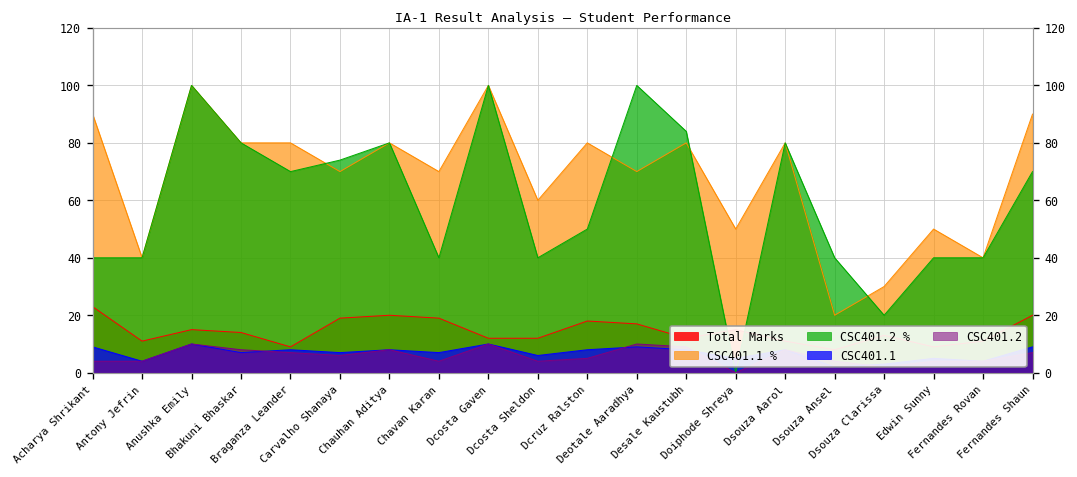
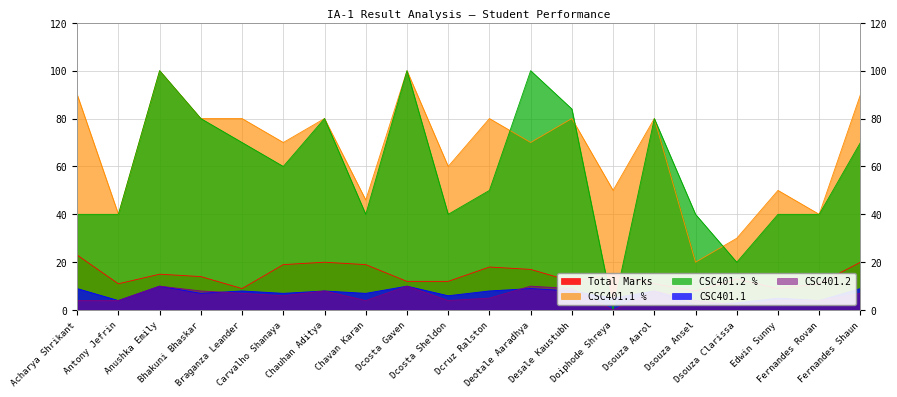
  {
    "Total Marks": {
      "Acharya Shrikant": 23,
      "Antony Jefrin": 11,
      "Anushka Emily": 15,
      "Bhakuni Bhaskar": 14,
      "Carvalho Shanaya": 19,
      "Chauhan Aditya": 20,
      "Chavan Karan": 19,
      "Dcosta Gaven": 12,
      "Dcosta Sheldon": 12,
      "Dcruz Ralston": 18,
      "Deotale Aaradhya": 17,
      "Fernandes Shaun": 20
    },
    "CSC401.1 %": {
      "Acharya Shrikant": 90,
      "Braganza Leander": 80,
      "Carvalho Shanaya": 70,
-     "Chavan Karan": 70,
+     "Chavan Karan": 46,
      "Dcosta Sheldon": 60,
      "Dcruz Ralston": 80,
      "Deotale Aaradhya": 70,
      "Desale Kaustubh": 80,
      "Doiphode Shreya": 50,
      "Dsouza Ansel": 20,
      "Dsouza Clarissa": 30,
      "Edwin Sunny": 50,
      "Fernandes Shaun": 90
    },
    "CSC401.2 %": {
      "Acharya Shrikant": 40,
      "Braganza Leander": 70,
-     "Carvalho Shanaya": 74,
+     "Carvalho Shanaya": 60,
      "Chavan Karan": 40,
      "Dcosta Sheldon": 40,
      "Dcruz Ralston": 50,
      "Deotale Aaradhya": 100,
      "Desale Kaustubh": 84,
      "Dsouza Ansel": 40,
      "Dsouza Clarissa": 20,
      "Edwin Sunny": 40,
      "Fernandes Shaun": 70
    },
    "CSC401.1": {
      "Acharya Shrikant": 9,
      "Chavan Karan": 7,
      "Dcosta Sheldon": 6,
      "Dcruz Ralston": 8,
      "Dsouza Ansel": 2,
      "Fernandes Shaun": 9
    },
    "CSC401.2": {
      "Acharya Shrikant": 4,
      "Chavan Karan": 4,
      "Dcosta Sheldon": 4,
      "Dcruz Ralston": 5,
      "Fernandes Shaun": 7
    }
  }
